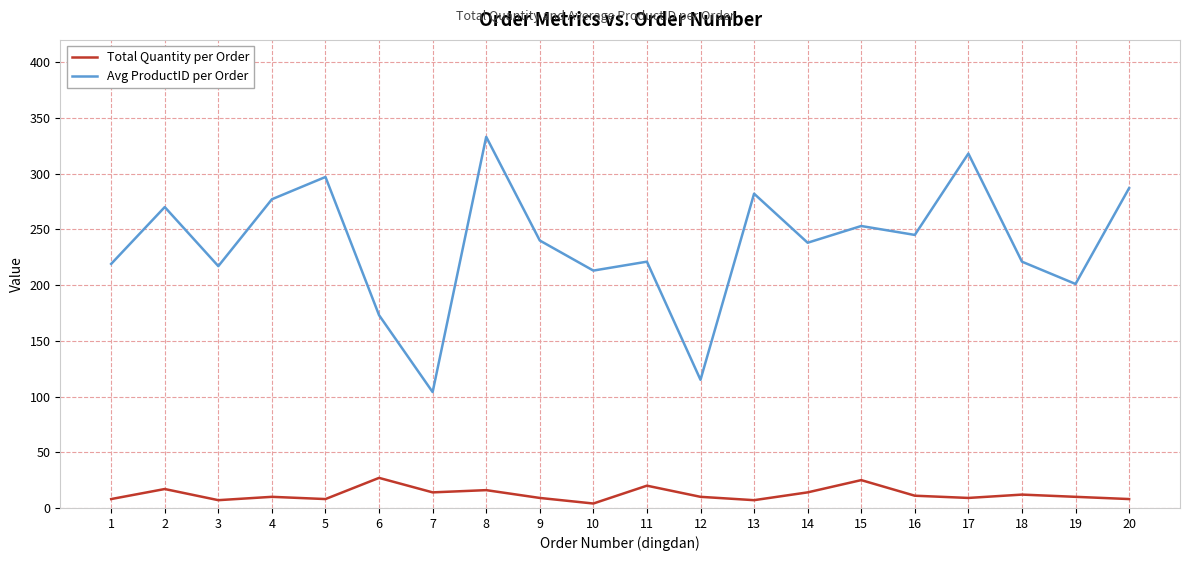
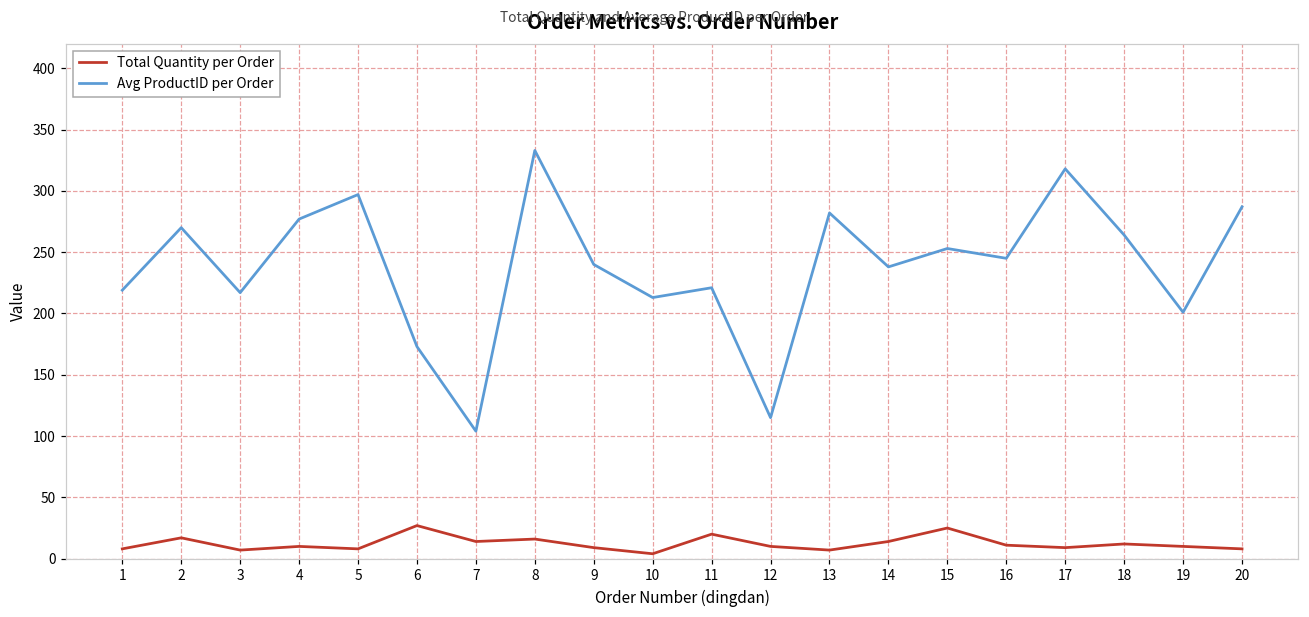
  {
    "Total Quantity per Order": {
      "1": 8,
      "2": 17,
      "3": 7,
      "4": 10,
      "5": 8,
      "6": 27,
      "7": 14,
      "8": 16,
      "9": 9,
      "10": 4,
      "11": 20,
      "12": 10,
      "13": 7,
      "14": 14,
      "15": 25,
      "16": 11,
      "17": 9,
      "18": 12,
      "19": 10,
      "20": 8
    },
    "Avg ProductID per Order": {
      "1": 219,
      "2": 270,
      "3": 217,
      "4": 277,
      "5": 297,
      "6": 173,
      "7": 104,
      "8": 333,
      "9": 240,
      "10": 213,
      "11": 221,
      "12": 115,
      "13": 282,
      "14": 238,
      "15": 253,
      "16": 245,
      "17": 318,
-     "18": 221,
+     "18": 264,
      "19": 201,
      "20": 287
    }
  }
